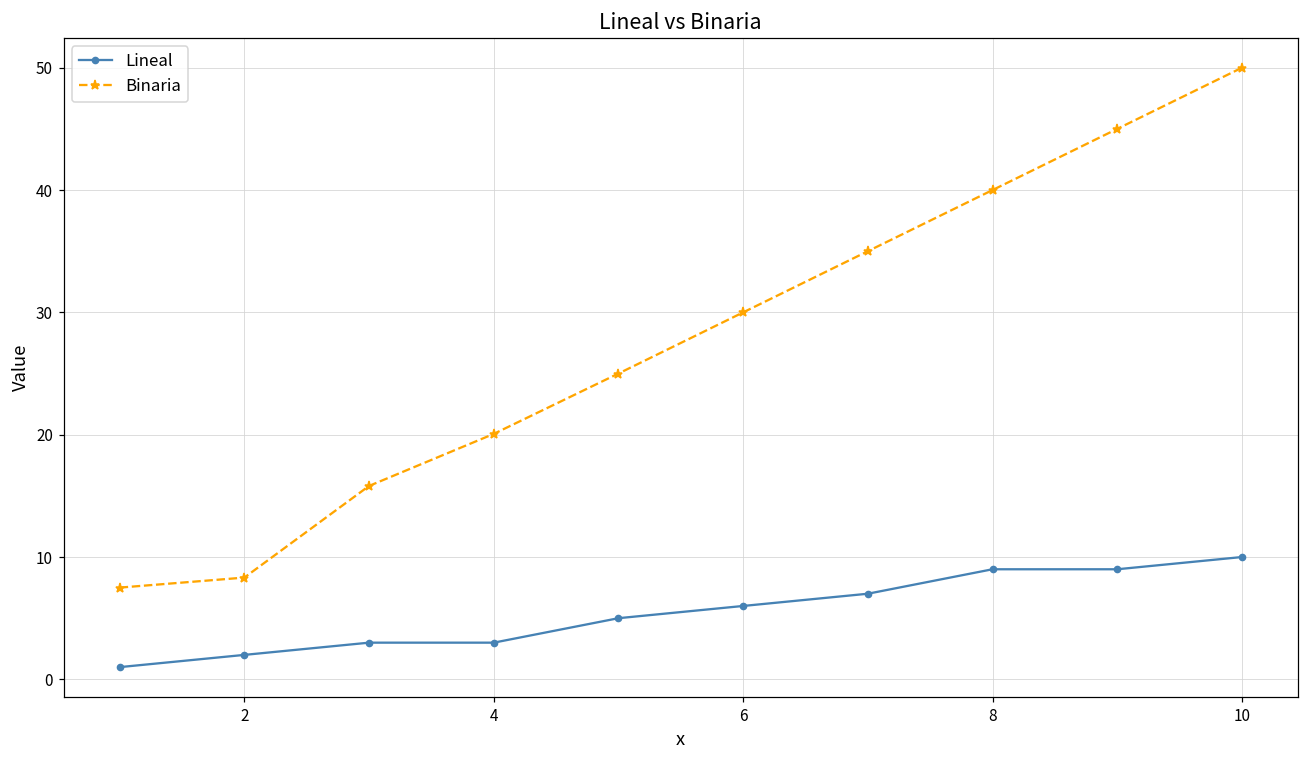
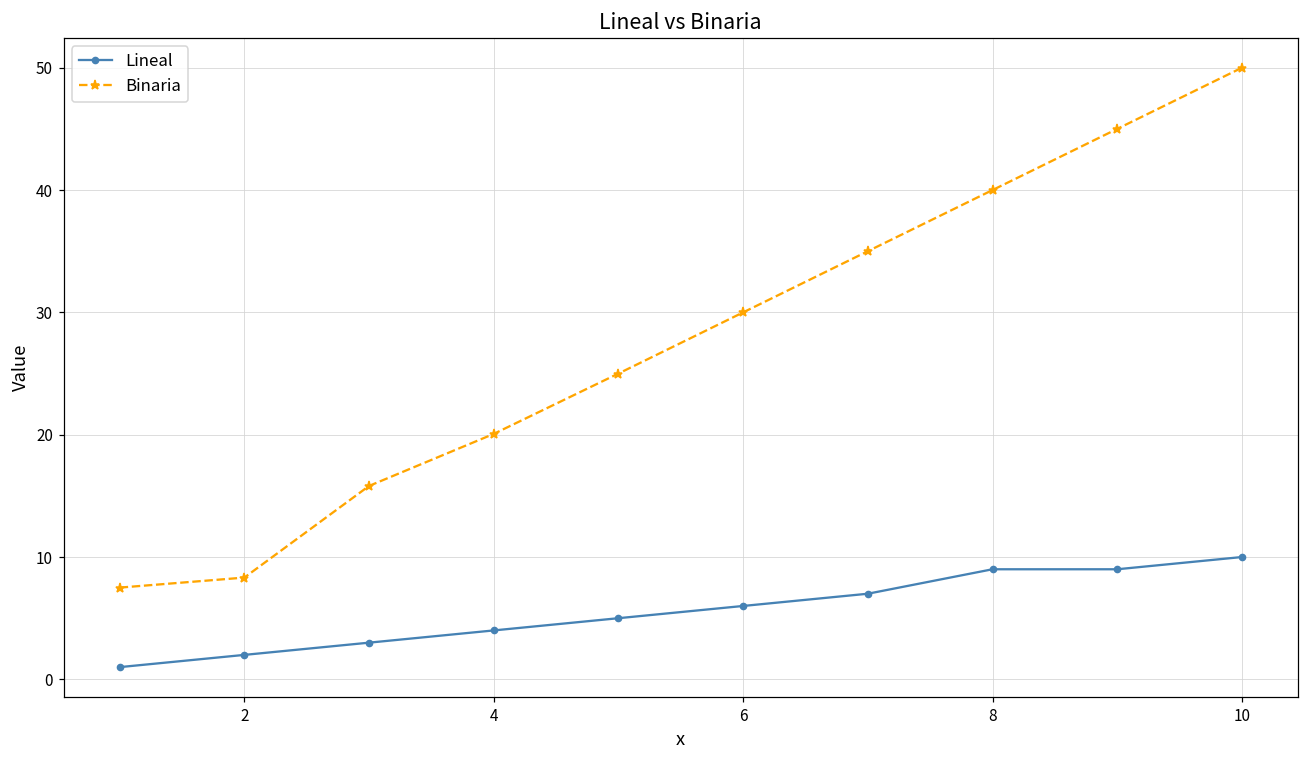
  {
    "Lineal": {
      "2": 2,
-     "4": 3,
+     "4": 4,
      "6": 6,
      "8": 9,
      "10": 10
    },
    "Binaria": {
      "2": 8.3,
      "4": 20,
      "6": 30,
      "8": 40,
      "10": 50
    }
  }
